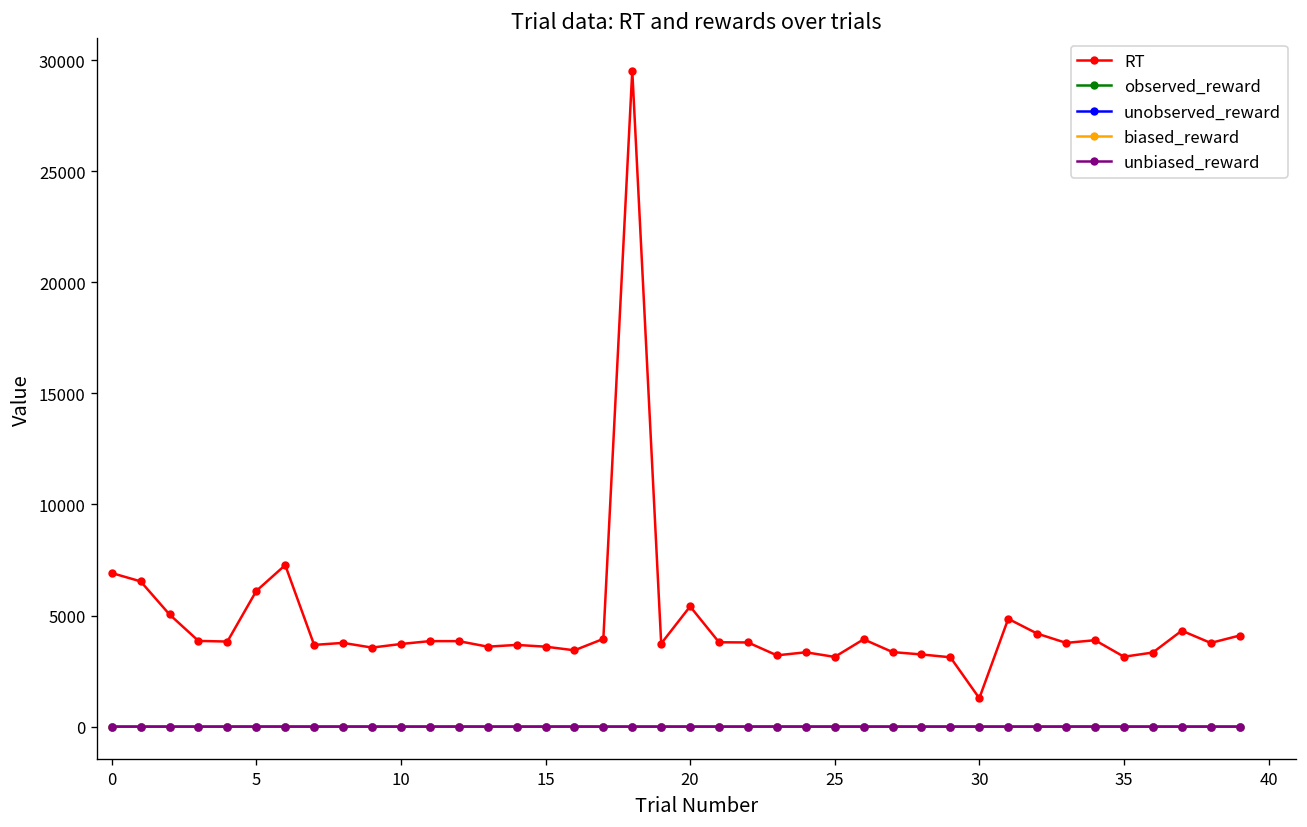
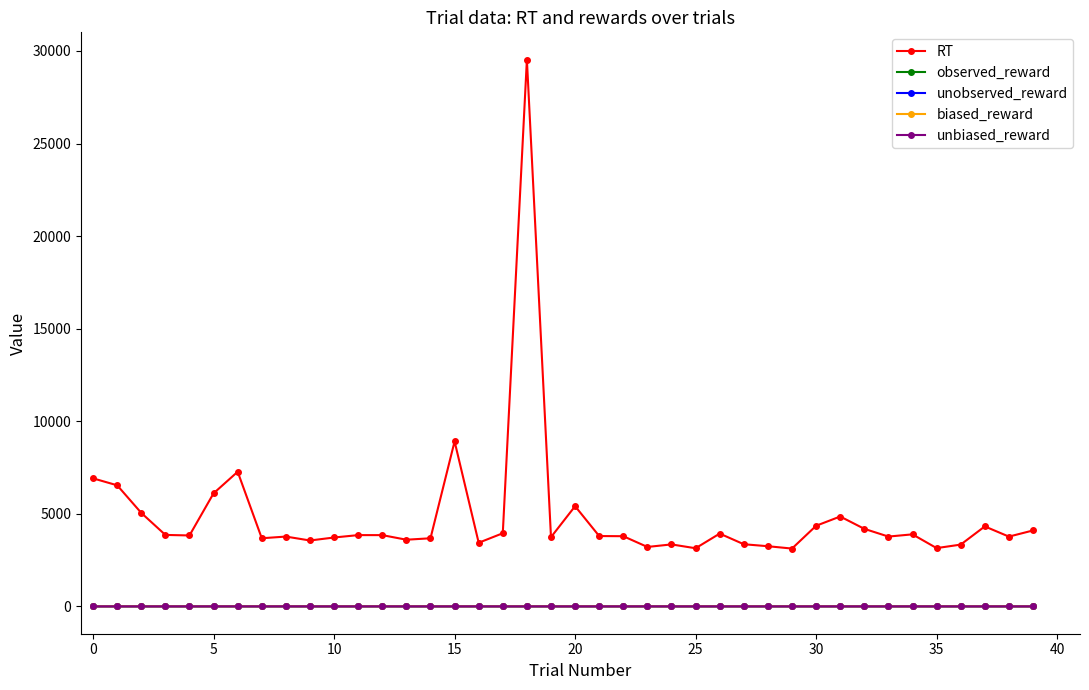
  {
    "RT": {
      "0": 6900,
      "5": 6100,
      "10": 3700,
-     "15": 3600,
+     "15": 8900,
      "20": 5400,
      "25": 3100,
-     "30": 1300,
+     "30": 4400,
      "35": 3100
    },
    "unbiased_reward": {
      "0": 0,
      "5": 0,
      "10": 0,
      "15": 0,
      "20": 0,
      "25": 0,
      "30": 0,
      "35": 0
    }
  }
